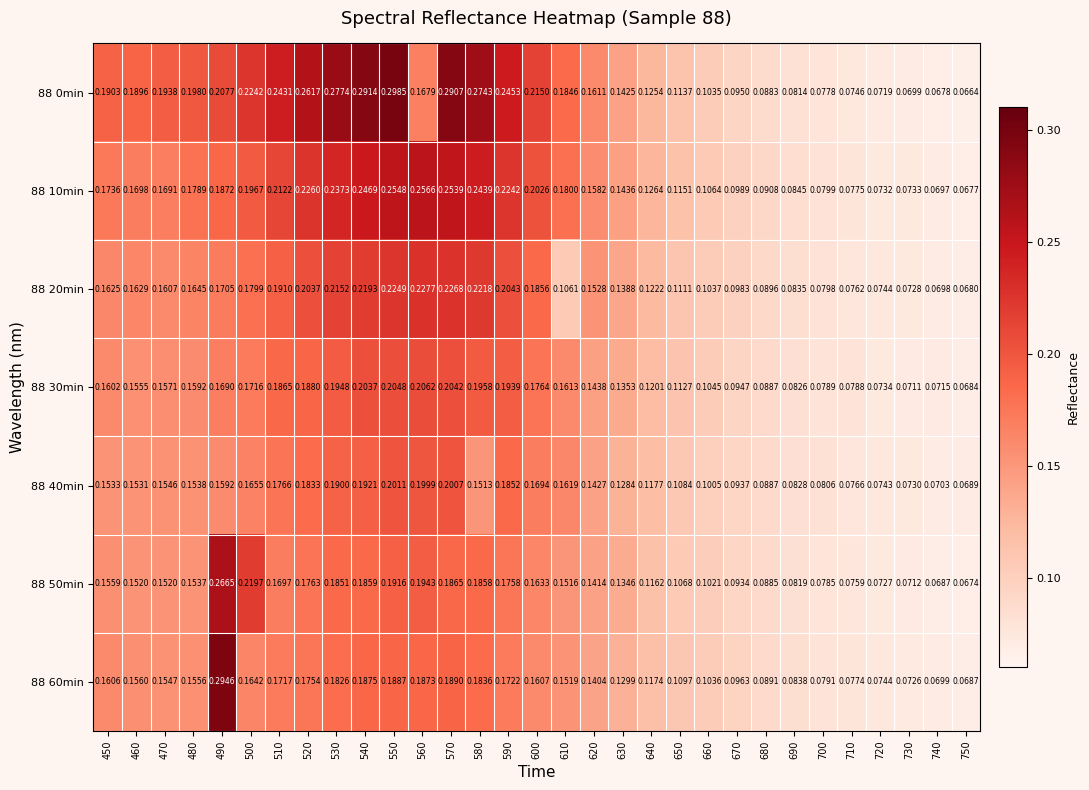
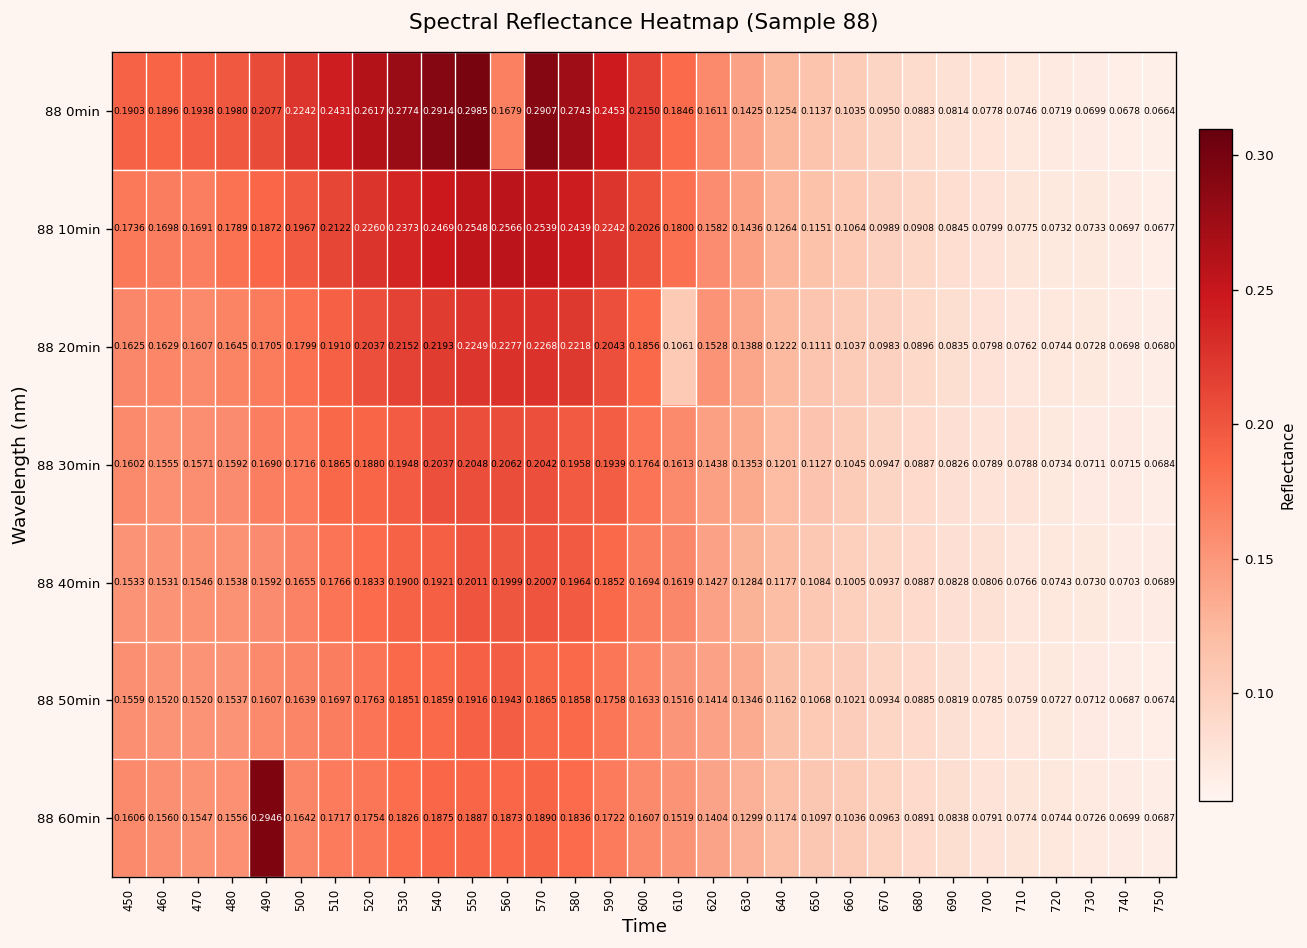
  {
    "88 40min": {
      "450": 0.1533,
      "460": 0.1531,
      "470": 0.1546,
      "480": 0.1538,
      "490": 0.1592,
      "500": 0.1655,
      "510": 0.1766,
      "520": 0.1833,
      "530": 0.1900,
      "540": 0.1921,
      "550": 0.2011,
      "560": 0.1999,
      "570": 0.2007,
-     "580": 0.1513,
+     "580": 0.1964,
      "590": 0.1852,
      "600": 0.1694,
      "610": 0.1619,
      "620": 0.1427,
      "630": 0.1284,
      "640": 0.1177,
      "650": 0.1084,
      "660": 0.1005,
      "670": 0.0937,
      "680": 0.0887,
      "690": 0.0828,
      "700": 0.0806,
      "710": 0.0766,
      "720": 0.0743,
      "730": 0.0730,
      "740": 0.0703,
      "750": 0.0689
    },
    "88 50min": {
      "450": 0.1559,
      "460": 0.1520,
      "470": 0.1520,
      "480": 0.1537,
-     "490": 0.2665,
-     "500": 0.2197,
+     "490": 0.1607,
+     "500": 0.1639,
      "510": 0.1697,
      "520": 0.1763,
      "530": 0.1851,
      "540": 0.1859,
      "550": 0.1916,
      "560": 0.1943,
      "570": 0.1865,
      "580": 0.1858,
      "590": 0.1758,
      "600": 0.1633,
      "610": 0.1516,
      "620": 0.1414,
      "630": 0.1346,
      "640": 0.1162,
      "650": 0.1068,
      "660": 0.1021,
      "670": 0.0934,
      "680": 0.0885,
      "690": 0.0819,
      "700": 0.0785,
      "710": 0.0759,
      "720": 0.0727,
      "730": 0.0712,
      "740": 0.0687,
      "750": 0.0674
    }
  }
